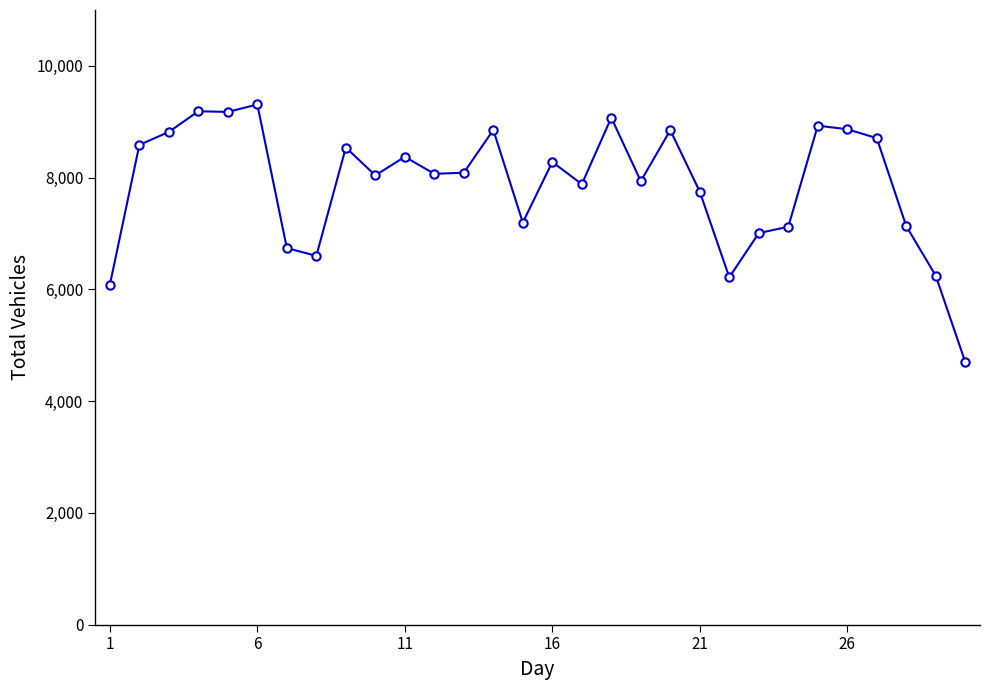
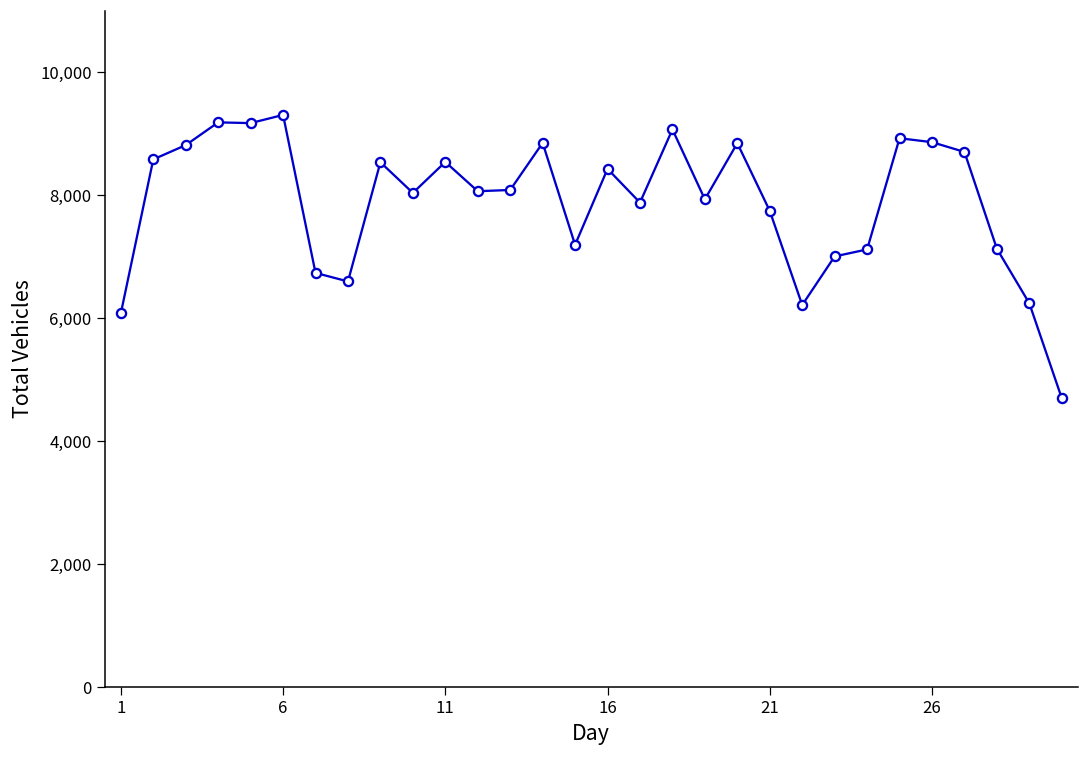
  {
    "1": "6,100",
    "6": "9,300",
-   "11": "8,400",
-   "16": "8,300",
+   "11": "8,500",
+   "16": "8,400",
    "21": "7,700",
    "26": "8,900"
  }
